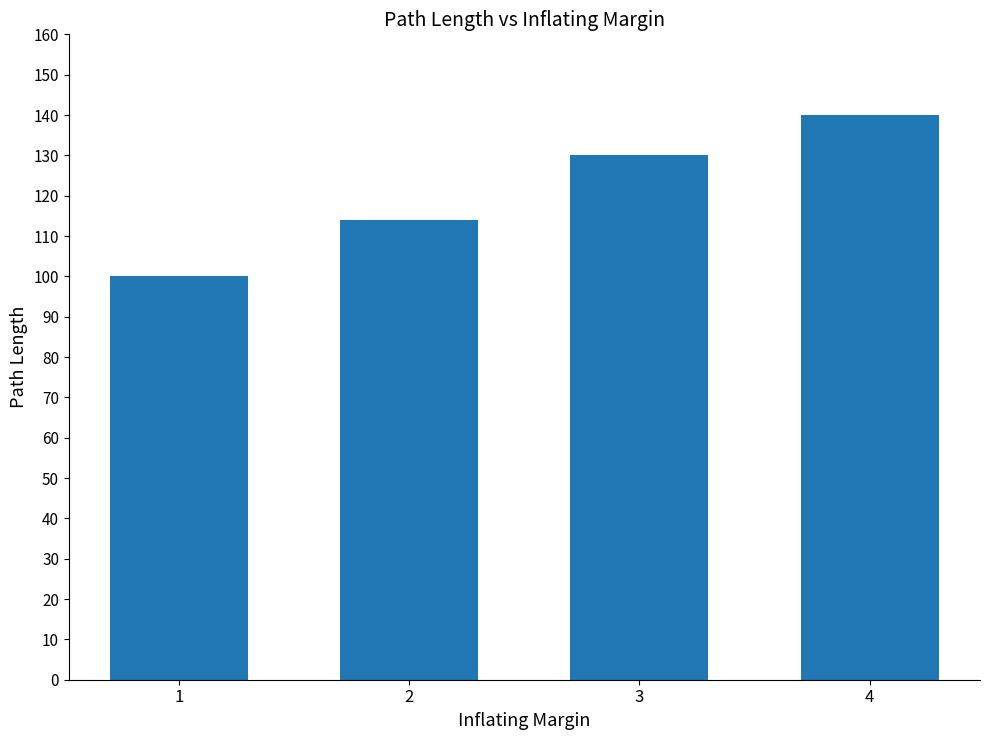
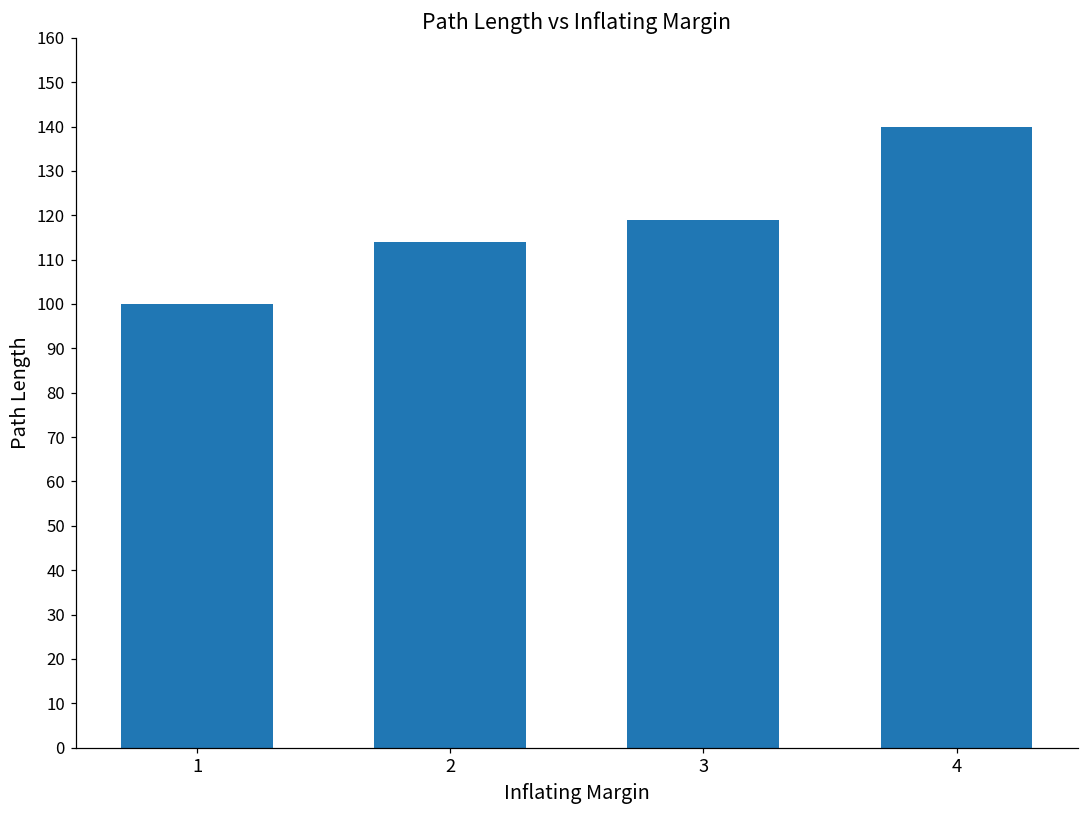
  {
    "1": 100,
    "2": 114,
-   "3": 130,
+   "3": 119,
    "4": 140
  }
